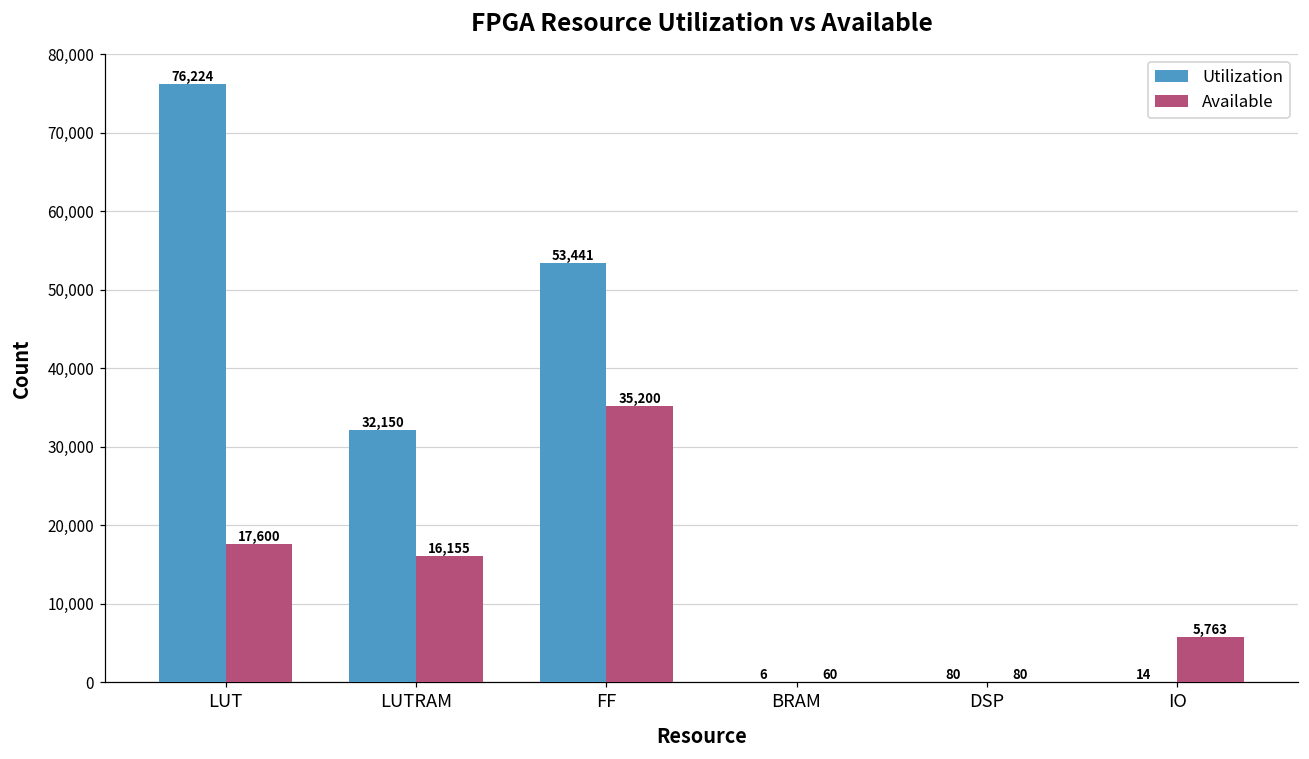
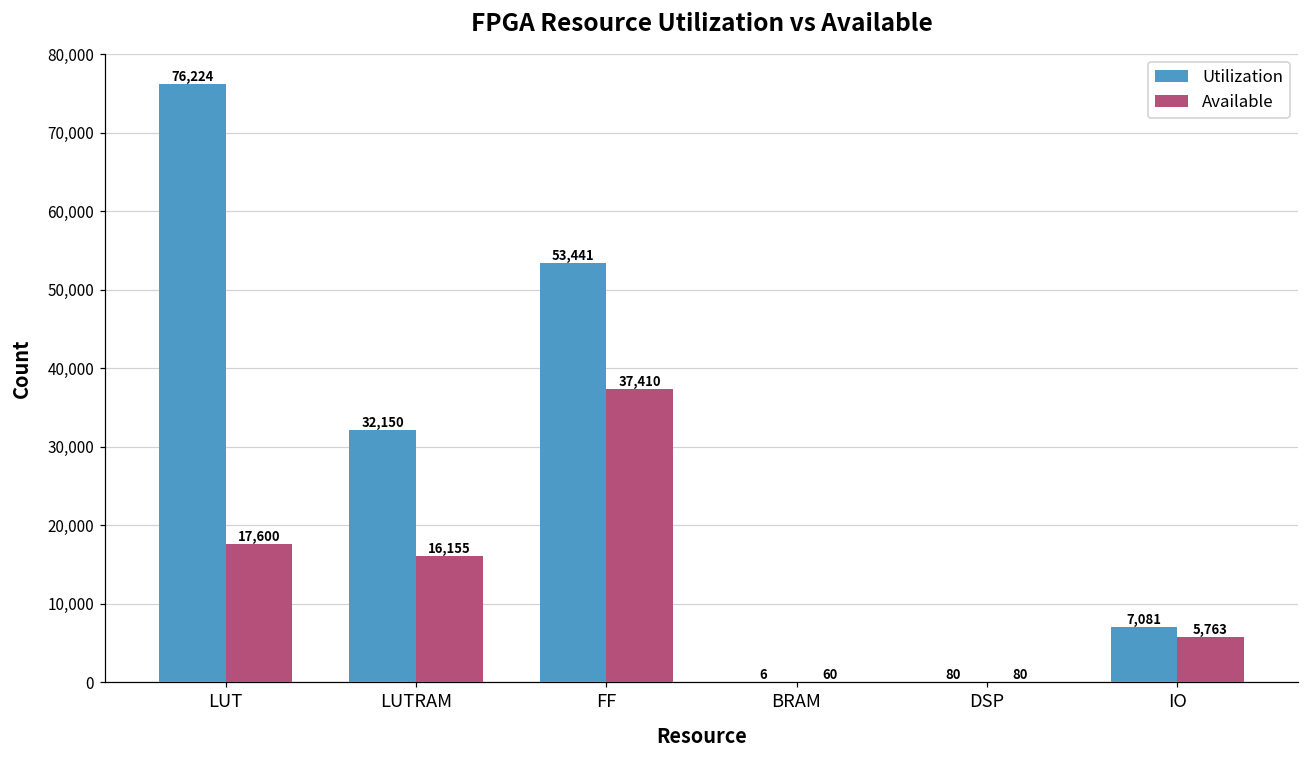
  {
    "Utilization": {
      "LUT": "76,224",
      "LUTRAM": "32,150",
      "FF": "53,441",
      "BRAM": "6",
      "DSP": "80",
-     "IO": "14"
+     "IO": "7,081"
    },
    "Available": {
      "LUT": "17,600",
      "LUTRAM": "16,155",
-     "FF": "35,200",
+     "FF": "37,410",
      "BRAM": "60",
      "DSP": "80",
      "IO": "5,763"
    }
  }
